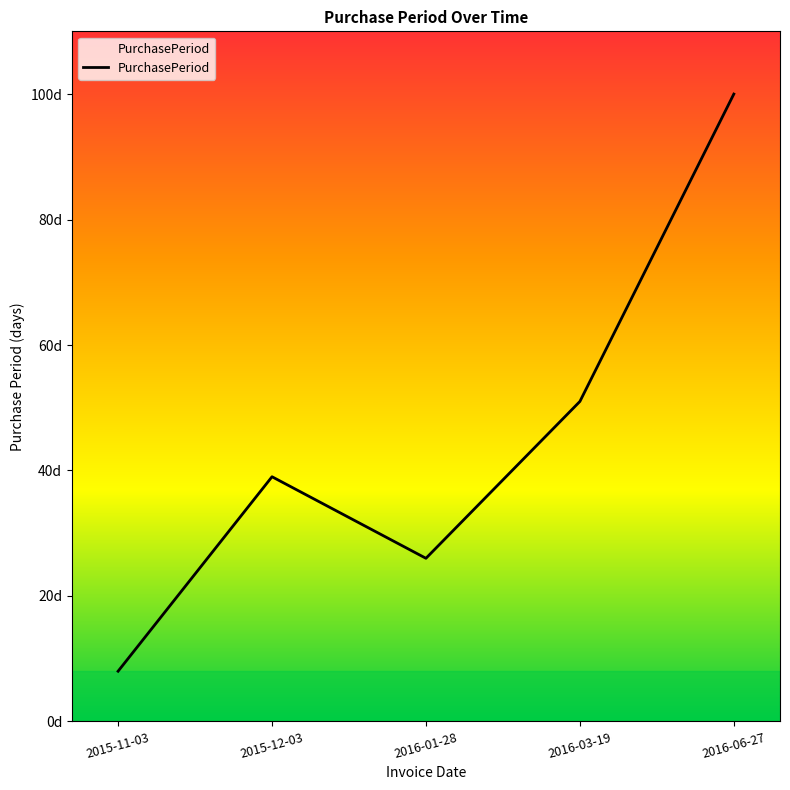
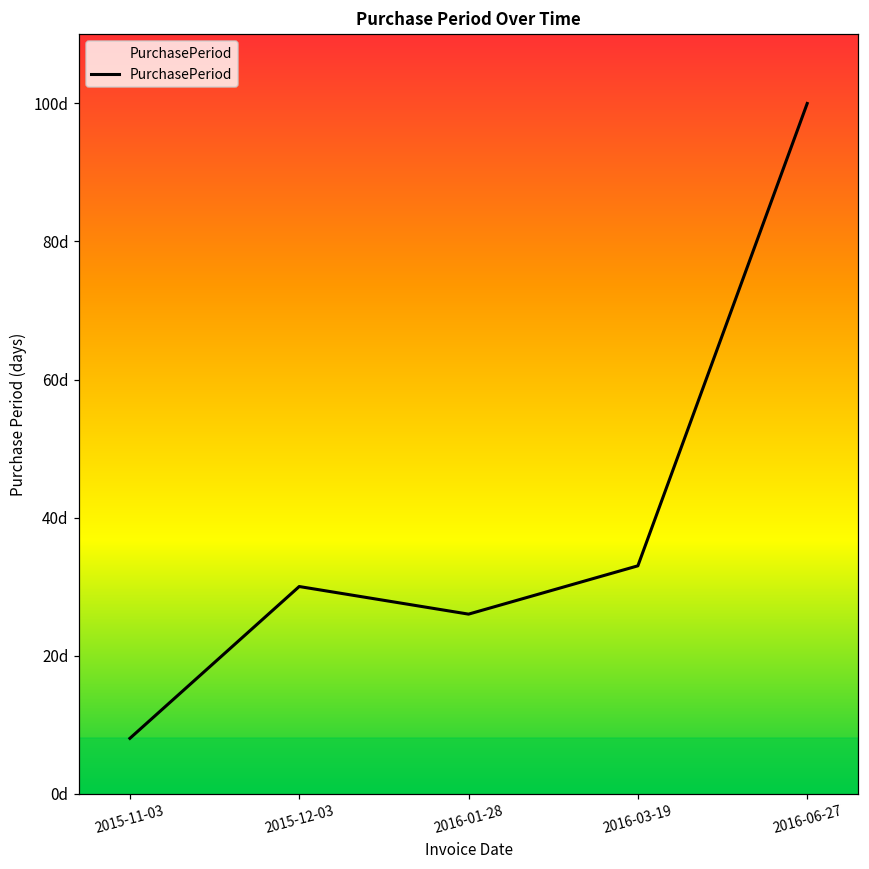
  {
-   "2015-12-03": "39d",
+   "2015-12-03": "30d",
    "2016-01-28": "26d",
-   "2016-03-19": "51d",
+   "2016-03-19": "33d",
    "2016-06-27": "100d"
  }
